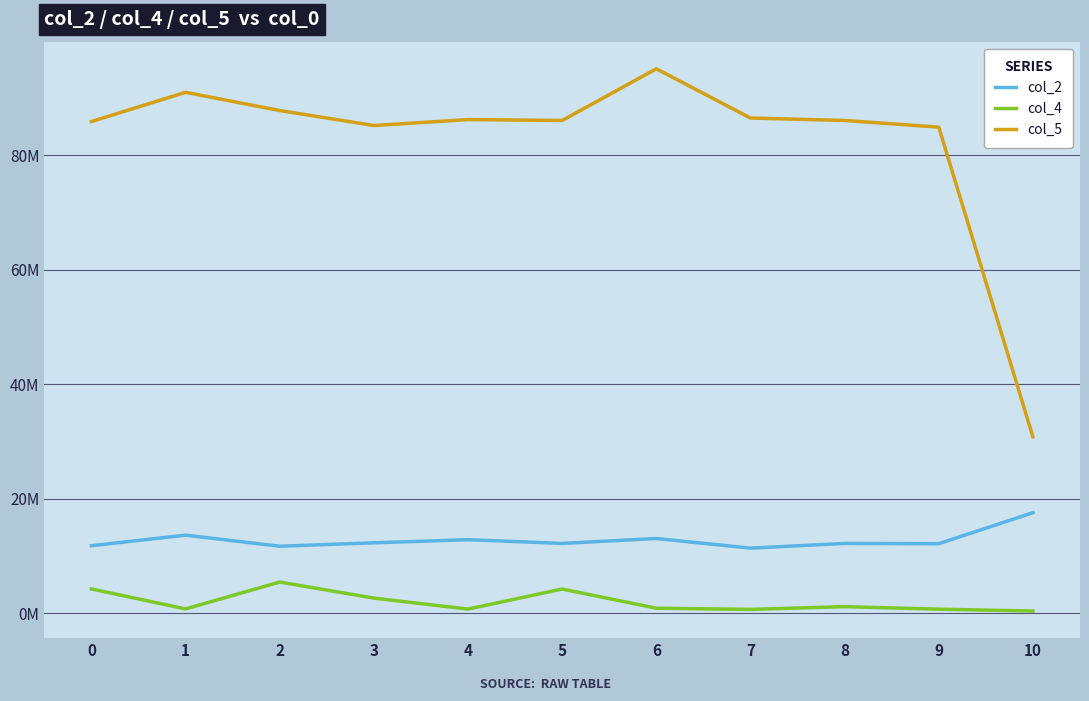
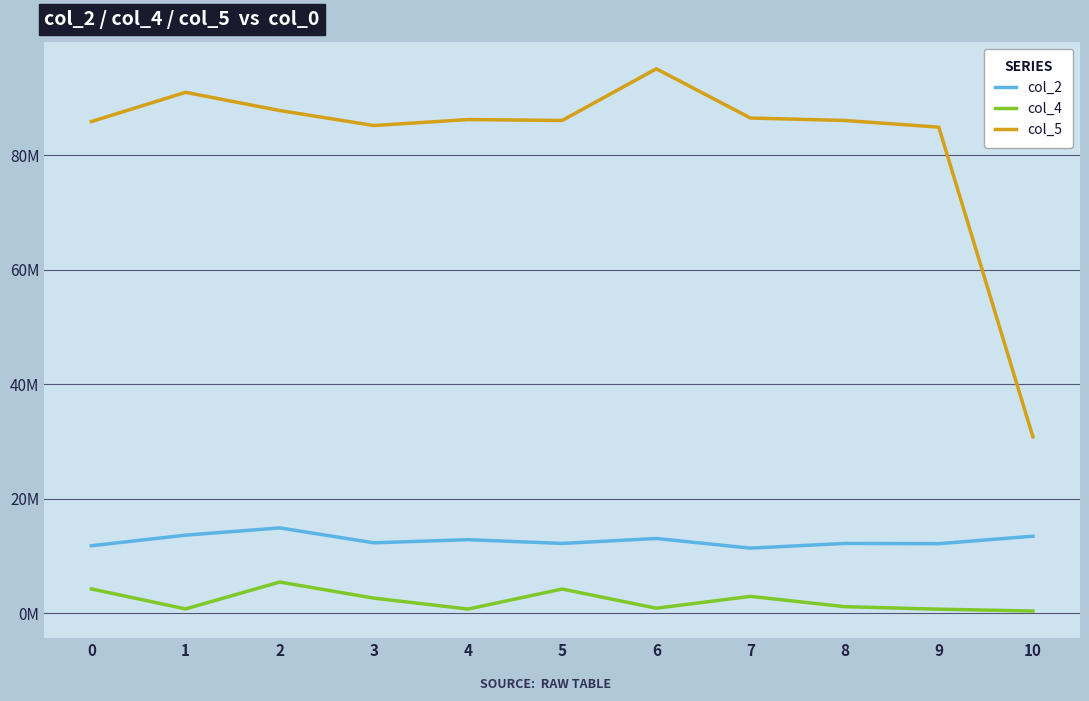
  {
    "col_2": {
      "0": 12000000,
      "1": 14000000,
-     "2": 12000000,
+     "2": 15000000,
      "3": 12000000,
      "4": 13000000,
      "5": 12000000,
      "6": 13000000,
      "7": 11000000,
      "8": 12000000,
      "9": 12000000,
-     "10": 18000000
+     "10": 13000000
    },
    "col_4": {
      "0": 4000000,
      "1": 1000000,
      "2": 5000000,
      "3": 3000000,
      "4": 1000000,
      "5": 4000000,
      "6": 1000000,
-     "7": 1000000,
+     "7": 3000000,
      "8": 1000000,
      "9": 1000000,
      "10": 0
    },
    "col_5": {
      "0": 86000000,
      "1": 91000000,
      "2": 88000000,
      "3": 85000000,
      "4": 86000000,
      "5": 86000000,
      "6": 95000000,
      "7": 87000000,
      "8": 86000000,
      "9": 85000000,
      "10": 31000000
    }
  }
